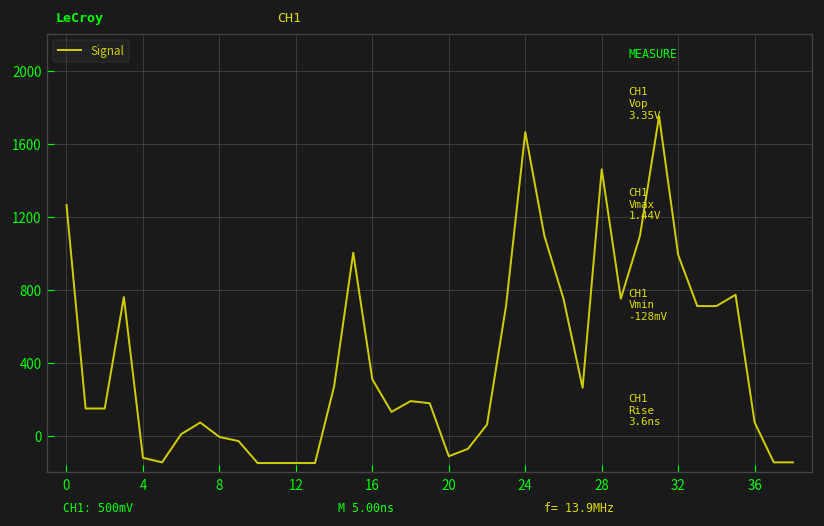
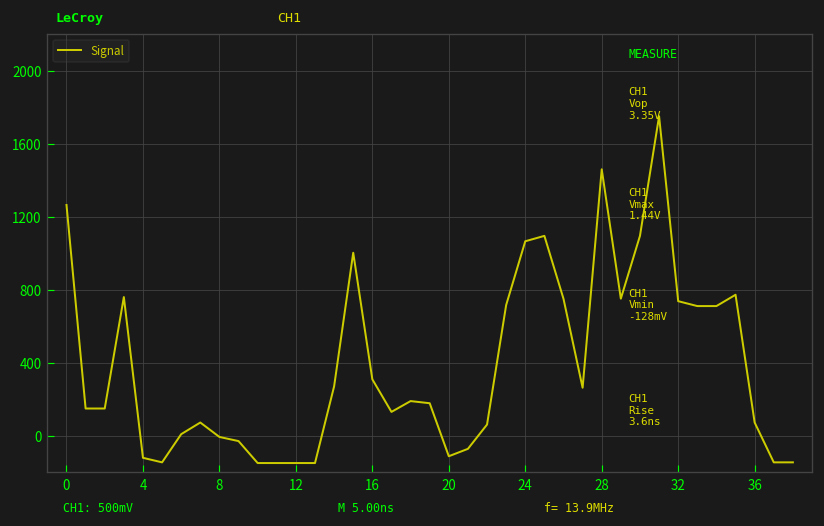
  {
    "0": 1260,
    "4": -120,
    "8": -10,
    "12": -150,
    "16": 310,
    "20": -110,
-   "24": 1660,
+   "24": 1060,
    "28": 1460,
-   "32": 990,
+   "32": 740,
    "36": 70
  }
